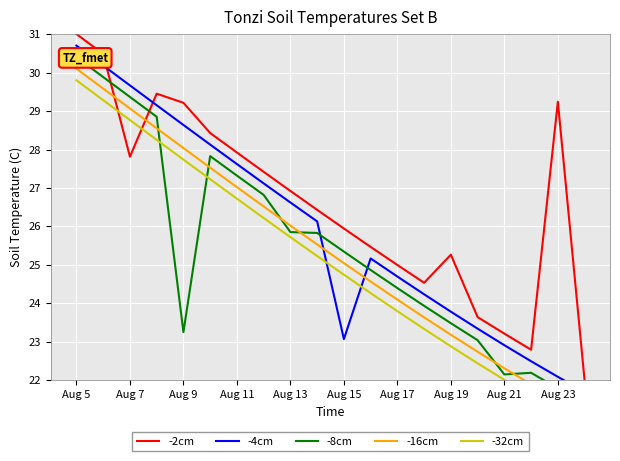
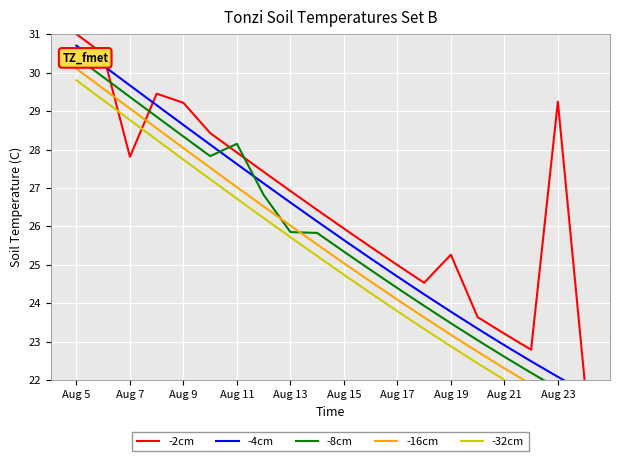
  {
    "-2cm": {
      "Aug 5": 31.0,
      "Aug 7": 27.8,
      "Aug 9": 29.2,
      "Aug 11": 27.9,
      "Aug 13": 26.9,
      "Aug 15": 25.9,
      "Aug 17": 25.0,
      "Aug 19": 25.3,
      "Aug 21": 23.2,
      "Aug 23": 29.2
    },
    "-4cm": {
      "Aug 5": 30.7,
      "Aug 7": 29.7,
      "Aug 9": 28.6,
      "Aug 11": 27.6,
      "Aug 13": 26.6,
-     "Aug 15": 23.1,
+     "Aug 15": 25.6,
      "Aug 17": 24.7,
      "Aug 19": 23.8,
      "Aug 21": 22.9,
      "Aug 23": 22.1
    },
    "-8cm": {
      "Aug 7": 29.4,
-     "Aug 9": 23.3,
-     "Aug 11": 27.3,
+     "Aug 9": 28.3,
+     "Aug 11": 28.1,
      "Aug 13": 25.9,
      "Aug 15": 25.3,
      "Aug 17": 24.4,
      "Aug 19": 23.5,
-     "Aug 21": 22.2
+     "Aug 21": 22.6
    },
    "-16cm": {
      "Aug 5": 30.1,
      "Aug 7": 29.1,
      "Aug 9": 28.0,
      "Aug 11": 27.0,
      "Aug 13": 26.0,
      "Aug 15": 25.0,
      "Aug 17": 24.1,
      "Aug 19": 23.2,
      "Aug 21": 22.3
    },
    "-32cm": {
      "Aug 5": 29.8,
      "Aug 7": 28.8,
      "Aug 9": 27.7,
      "Aug 11": 26.7,
      "Aug 13": 25.7,
      "Aug 15": 24.7,
      "Aug 17": 23.8,
      "Aug 19": 22.9,
      "Aug 21": 22.0
    }
  }
